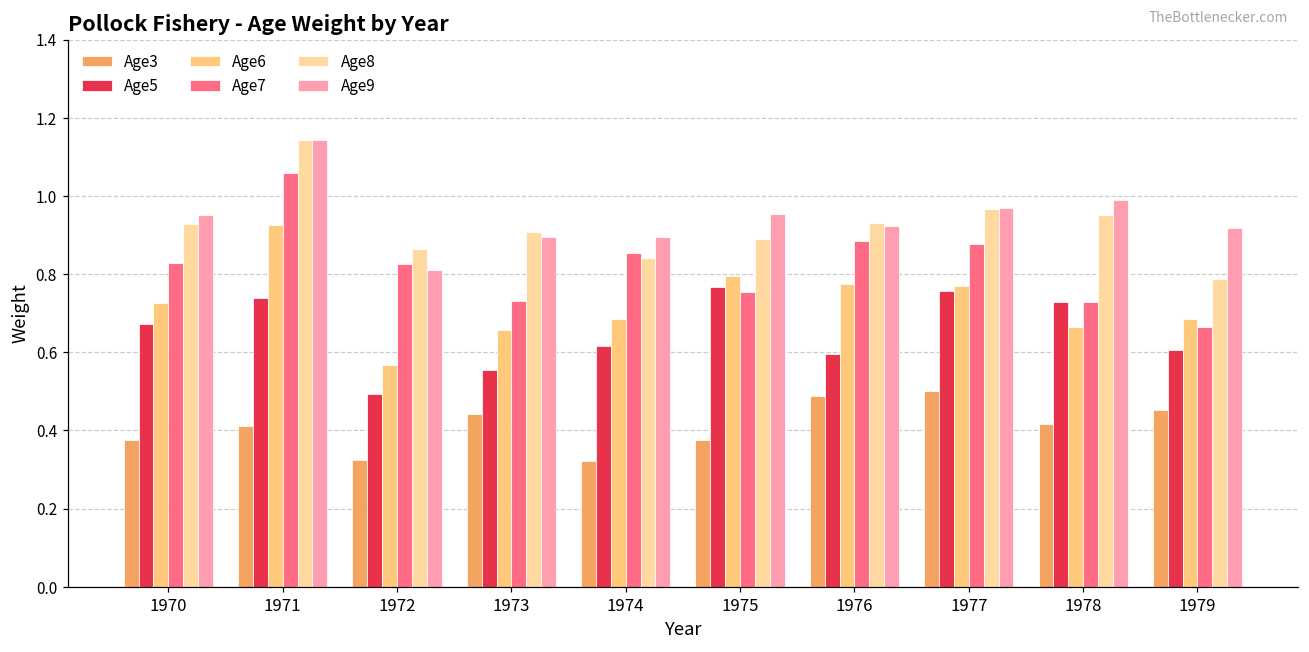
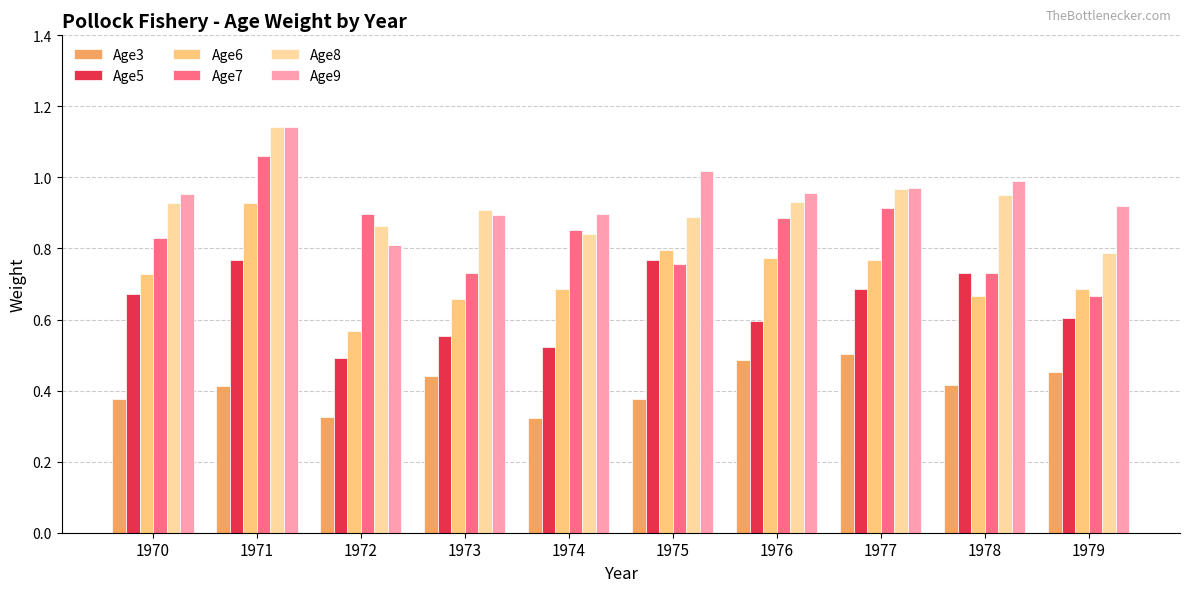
  {
    "Age5": {
      "1970": 0.67,
-     "1971": 0.74,
+     "1971": 0.77,
      "1972": 0.49,
      "1973": 0.55,
-     "1974": 0.62,
+     "1974": 0.52,
      "1975": 0.77,
      "1976": 0.60,
-     "1977": 0.76,
+     "1977": 0.69,
      "1978": 0.73,
      "1979": 0.61
    },
    "Age7": {
      "1970": 0.83,
      "1971": 1.06,
-     "1972": 0.83,
+     "1972": 0.90,
      "1973": 0.73,
      "1974": 0.85,
      "1975": 0.76,
      "1976": 0.89,
-     "1977": 0.88,
+     "1977": 0.91,
      "1978": 0.73,
      "1979": 0.67
    },
    "Age9": {
      "1970": 0.95,
      "1971": 1.14,
      "1972": 0.81,
      "1973": 0.89,
      "1974": 0.90,
-     "1975": 0.95,
-     "1976": 0.92,
+     "1975": 1.02,
+     "1976": 0.96,
      "1977": 0.97,
      "1978": 0.99,
      "1979": 0.92
    }
  }
